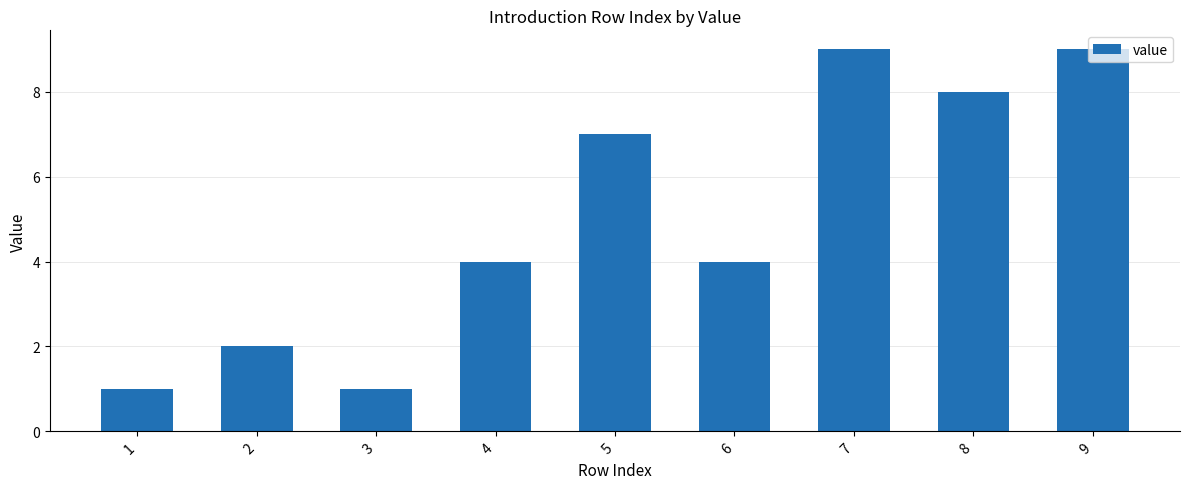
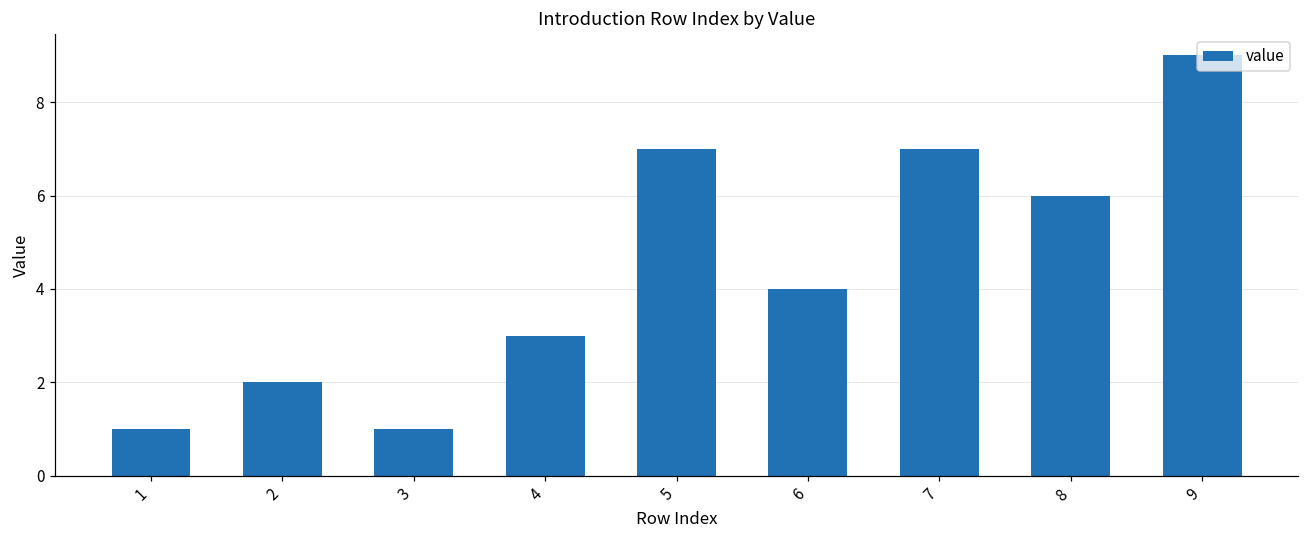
  {
    "1": 1,
    "2": 2,
    "3": 1,
-   "4": 4,
+   "4": 3,
    "5": 7,
    "6": 4,
-   "7": 9,
-   "8": 8
+   "7": 7,
+   "8": 6
  }
